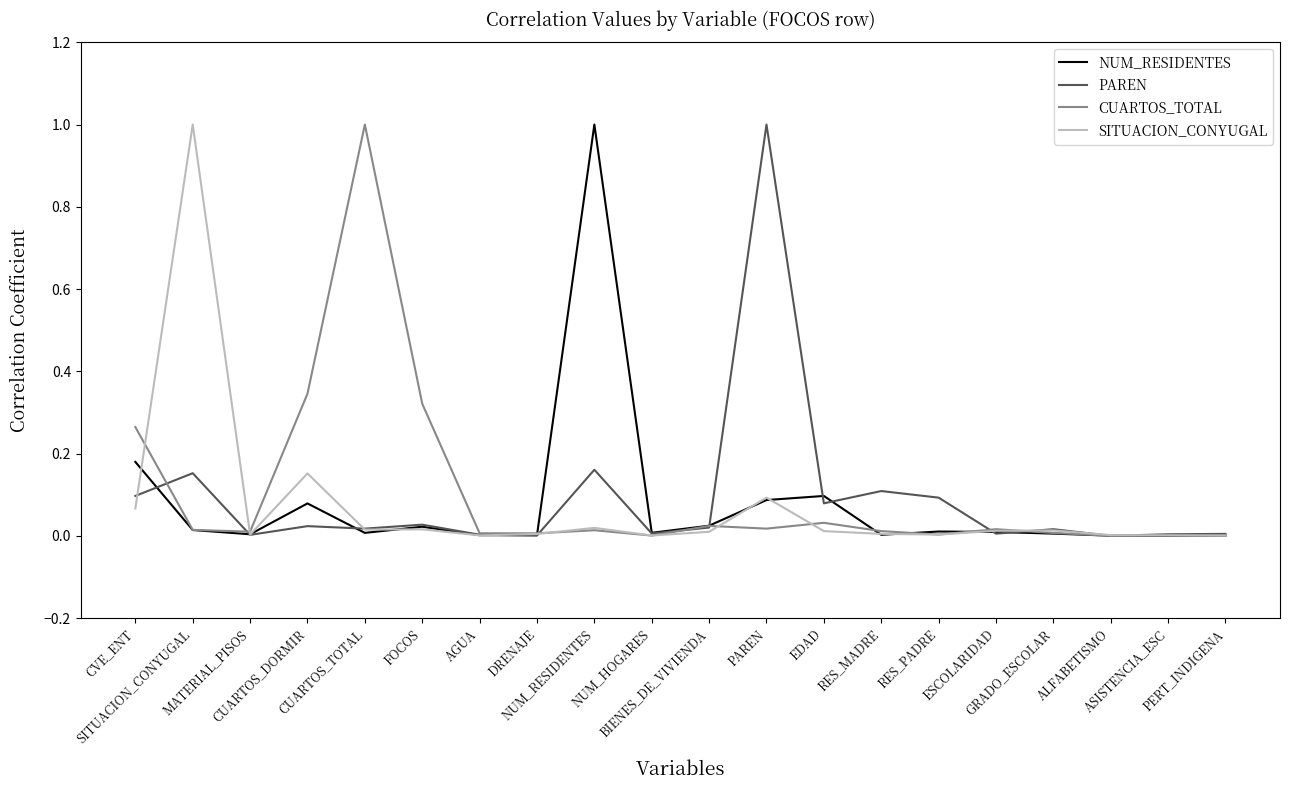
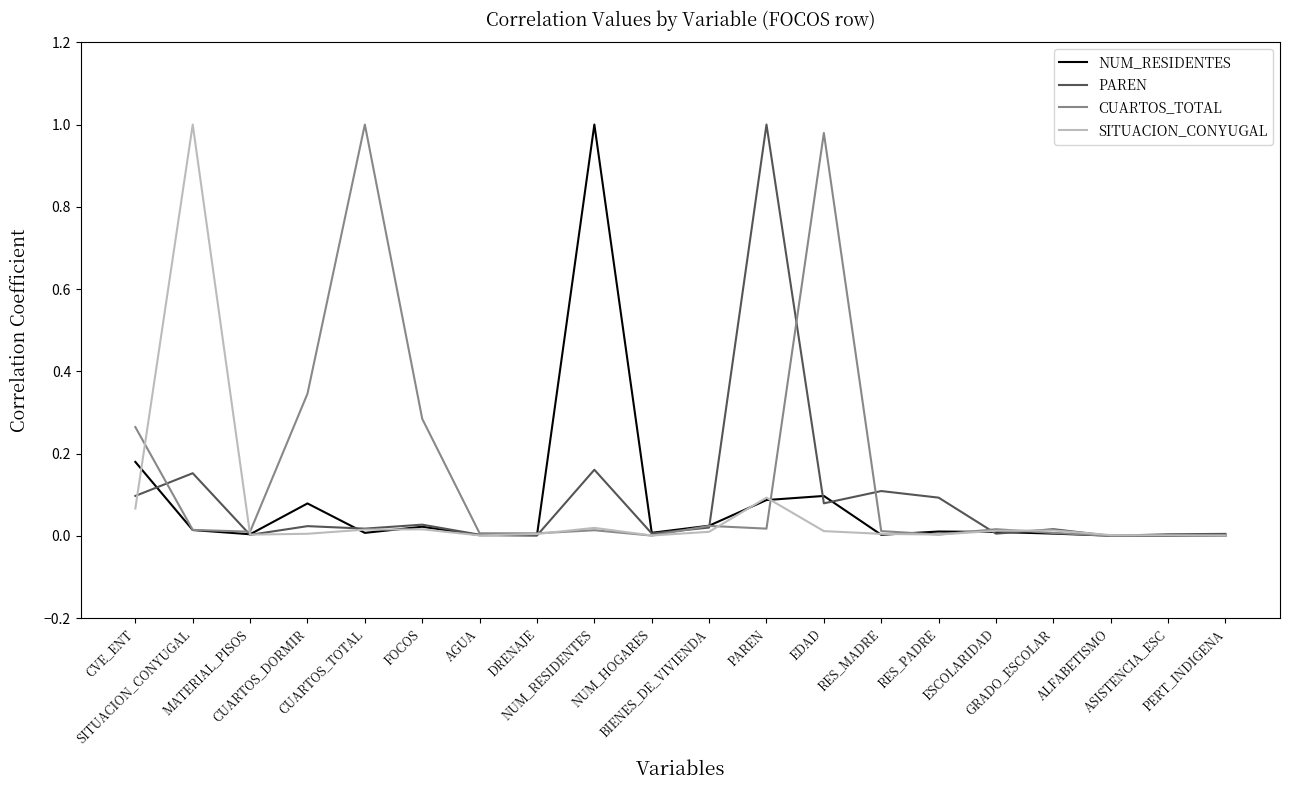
  {
    "NUM_RESIDENTES": {
      "CVE_ENT": 0.18,
      "CUARTOS_DORMIR": 0.08,
      "CUARTOS_TOTAL": 0.01,
      "NUM_RESIDENTES": 1.00,
      "EDAD": 0.10,
      "RES_PADRE": 0.01
    },
    "PAREN": {
      "CVE_ENT": 0.10,
      "SITUACION_CONYUGAL": 0.15,
      "CUARTOS_DORMIR": 0.02,
      "NUM_RESIDENTES": 0.16,
      "PAREN": 1.00,
      "EDAD": 0.08,
      "RES_MADRE": 0.11,
      "RES_PADRE": 0.09
    },
    "CUARTOS_TOTAL": {
      "CVE_ENT": 0.26,
      "MATERIAL_PISOS": 0.01,
      "CUARTOS_DORMIR": 0.35,
      "CUARTOS_TOTAL": 1.00,
-     "FOCOS": 0.32,
+     "FOCOS": 0.28,
      "PAREN": 0.02,
-     "EDAD": 0.03,
+     "EDAD": 0.98,
      "RES_MADRE": 0.01
    },
    "SITUACION_CONYUGAL": {
      "CVE_ENT": 0.07,
      "SITUACION_CONYUGAL": 1.00,
-     "CUARTOS_DORMIR": 0.15,
+     "CUARTOS_DORMIR": 0.00,
      "FOCOS": 0.02,
      "BIENES_DE_VIVIENDA": 0.01,
      "EDAD": 0.01
    }
  }
